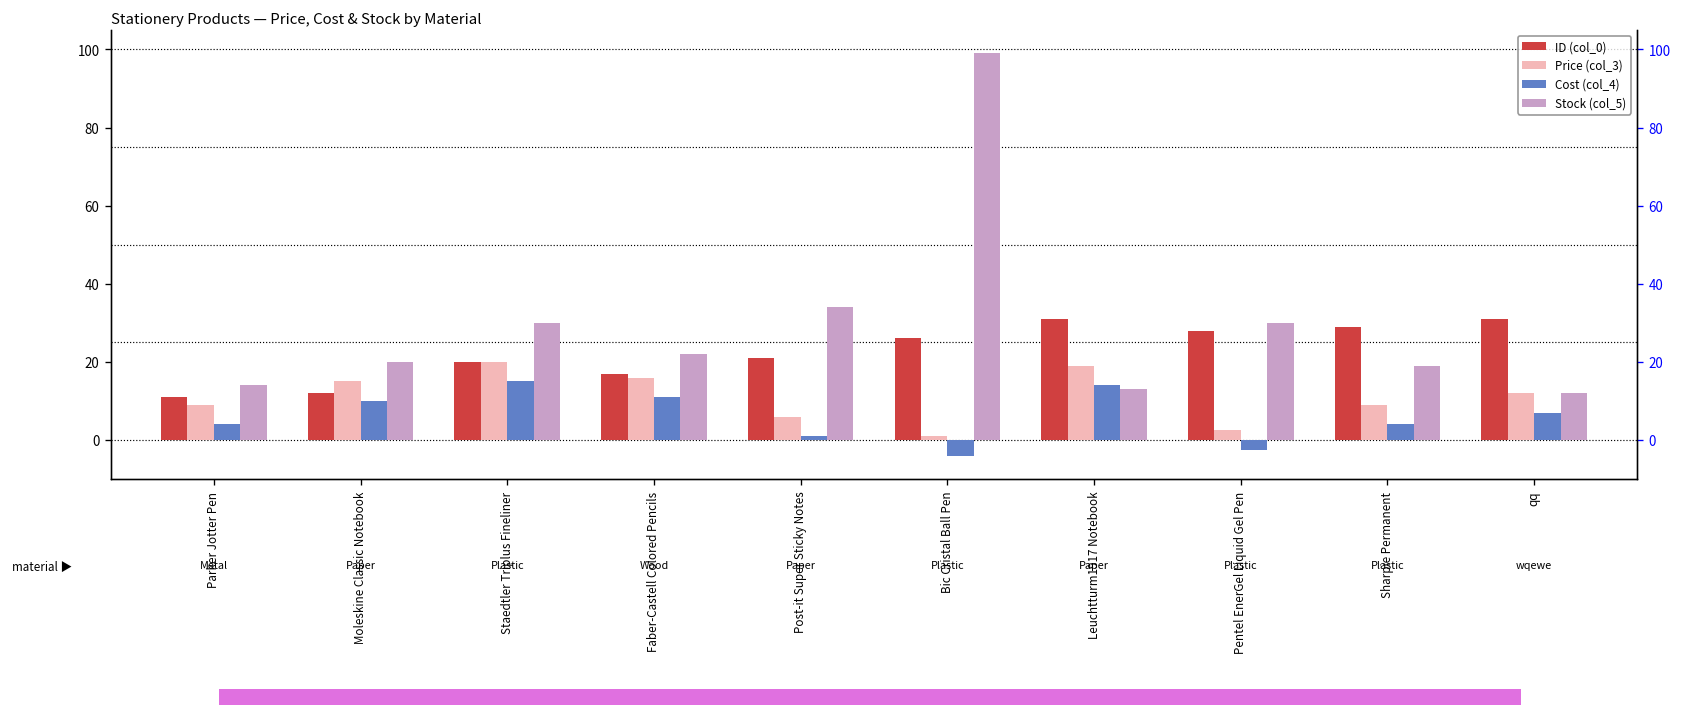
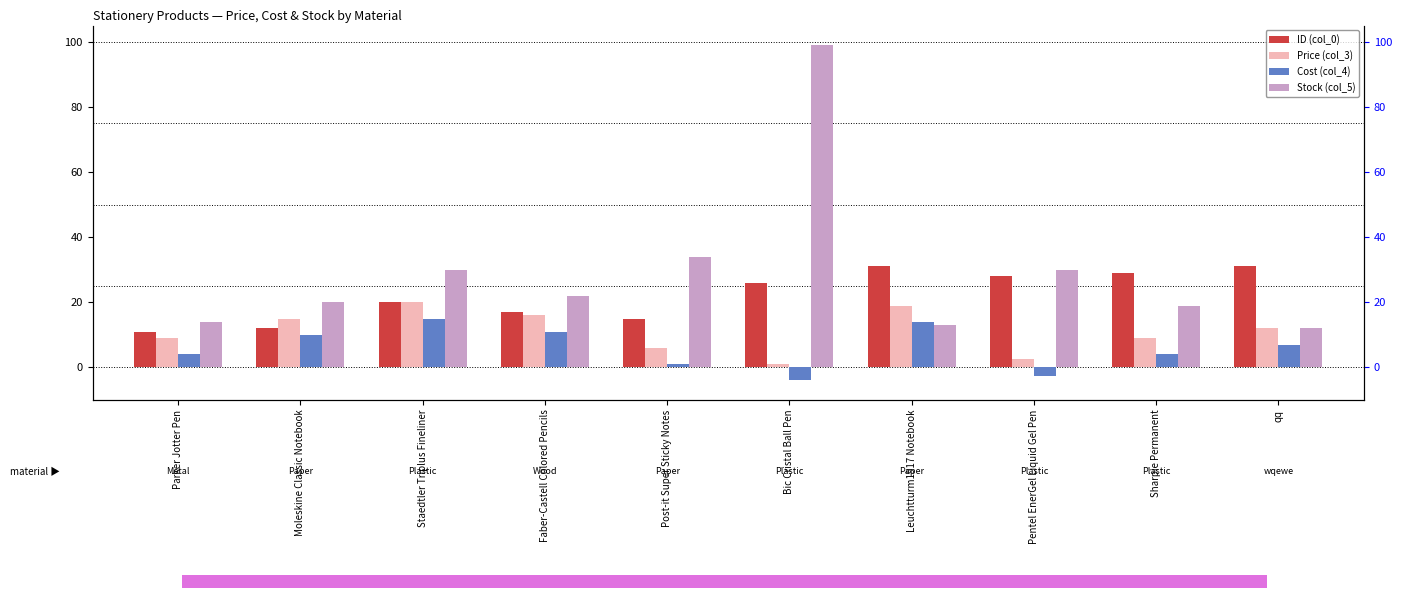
  {
    "Stationery Products — Price, Cost & Stock by Material": {
      "ID (col_0)": {
        "Parker Jotter Pen": 11,
        "Moleskine Classic Notebook": 12,
        "Staedtler Triplus Fineliner": 20,
        "Faber-Castell Colored Pencils": 17,
-       "Post-it Super Sticky Notes": 21,
+       "Post-it Super Sticky Notes": 15,
        "Bic Cristal Ball Pen": 26,
        "Leuchtturm1917 Notebook": 31,
        "Pentel EnerGel Liquid Gel Pen": 28,
        "Sharpie Permanent": 29,
        "qq": 31
      },
      "Cost (col_4)": {
        "Parker Jotter Pen": 4,
        "Moleskine Classic Notebook": 10,
        "Staedtler Triplus Fineliner": 15,
        "Faber-Castell Colored Pencils": 11,
        "Post-it Super Sticky Notes": 1,
        "Bic Cristal Ball Pen": -4,
        "Leuchtturm1917 Notebook": 14,
        "Pentel EnerGel Liquid Gel Pen": -3,
        "Sharpie Permanent": 4,
        "qq": 7
      }
    }
  }
